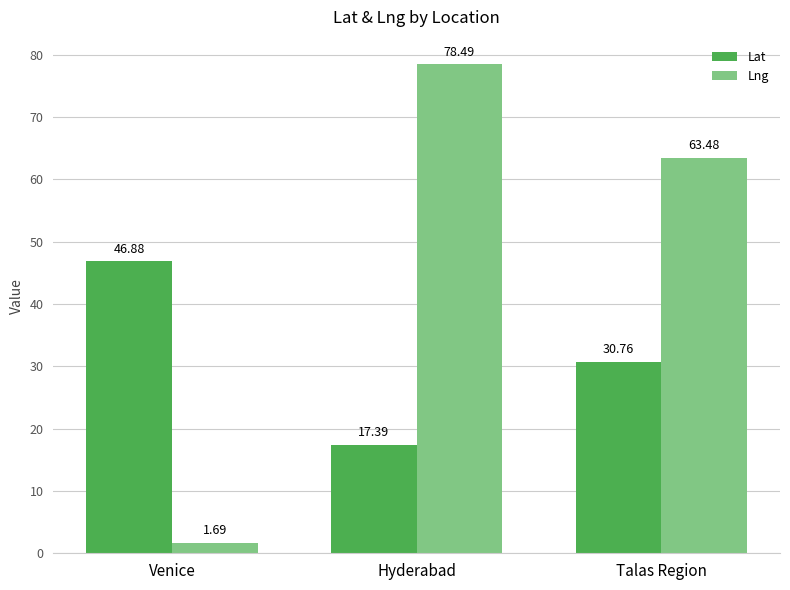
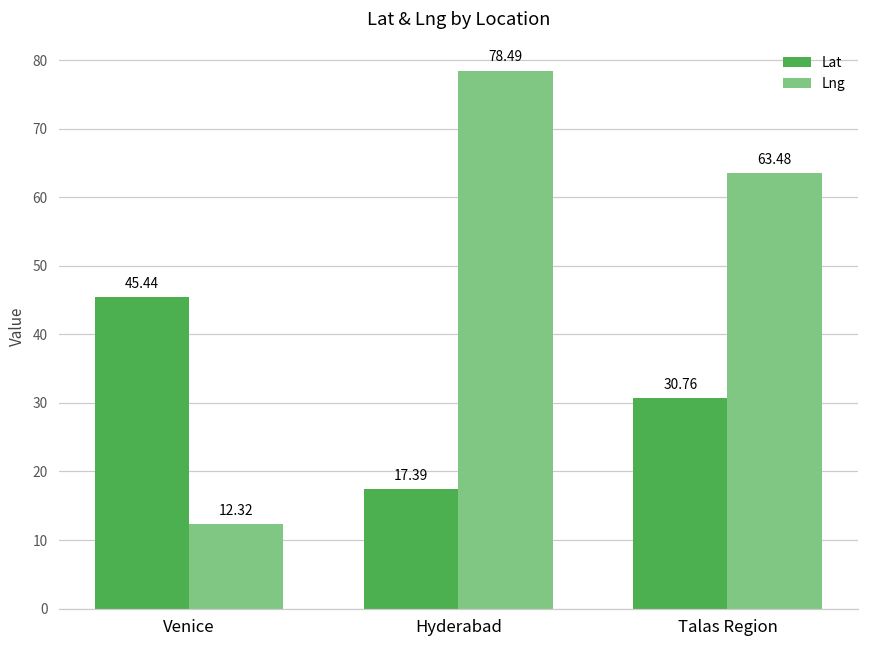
  {
    "Lat": {
-     "Venice": 46.88,
+     "Venice": 45.44,
      "Hyderabad": 17.39,
      "Talas Region": 30.76
    },
    "Lng": {
-     "Venice": 1.69,
+     "Venice": 12.32,
      "Hyderabad": 78.49,
      "Talas Region": 63.48
    }
  }
